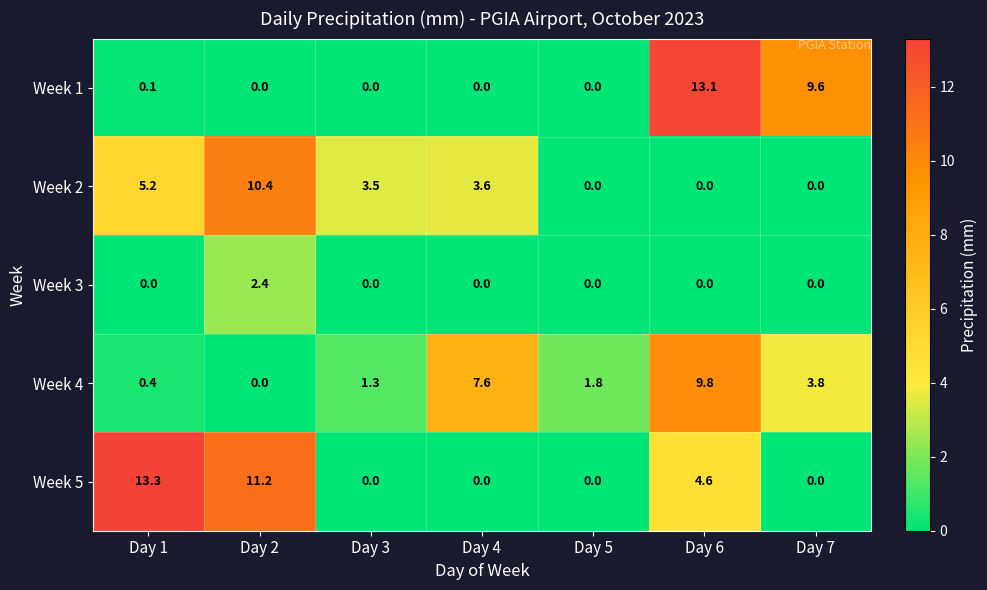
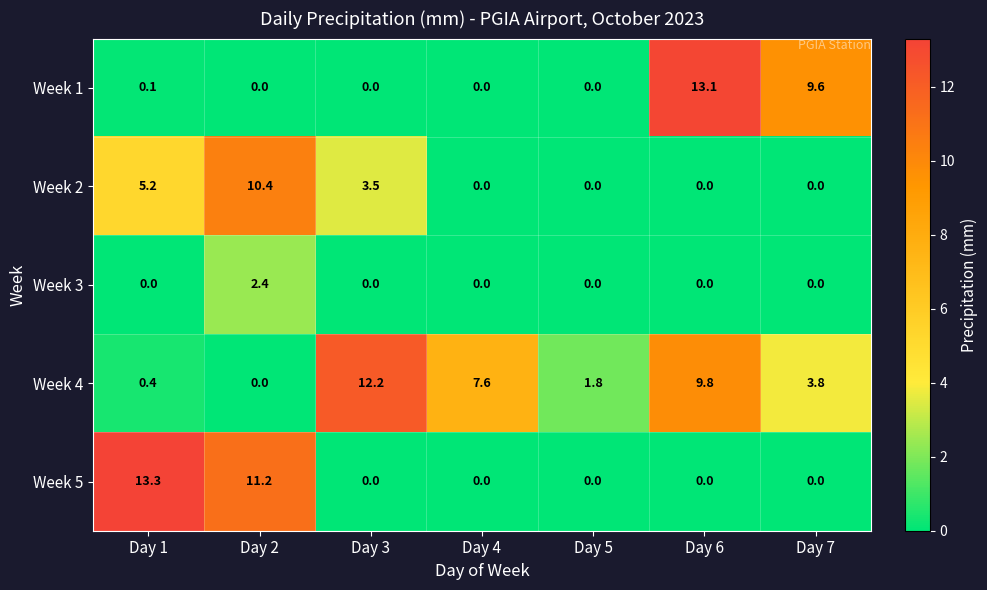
  {
    "Week 1": {
      "Day 1": 0.1,
      "Day 2": 0.0,
      "Day 3": 0.0,
      "Day 4": 0.0,
      "Day 5": 0.0,
      "Day 6": 13.1
    },
    "Week 2": {
      "Day 1": 5.2,
      "Day 2": 10.4,
      "Day 3": 3.5,
-     "Day 4": 3.6,
+     "Day 4": 0.0,
      "Day 5": 0.0,
      "Day 6": 0.0,
      "Day 7": 0.0
    },
    "Week 3": {
      "Day 1": 0.0,
      "Day 2": 2.4,
      "Day 3": 0.0,
      "Day 4": 0.0,
      "Day 5": 0.0,
      "Day 6": 0.0,
      "Day 7": 0.0
    },
    "Week 4": {
      "Day 1": 0.4,
      "Day 2": 0.0,
-     "Day 3": 1.3,
+     "Day 3": 12.2,
      "Day 4": 7.6,
      "Day 5": 1.8,
      "Day 6": 9.8,
      "Day 7": 3.8
    },
    "Week 5": {
      "Day 1": 13.3,
      "Day 2": 11.2,
      "Day 3": 0.0,
      "Day 4": 0.0,
      "Day 5": 0.0,
-     "Day 6": 4.6,
+     "Day 6": 0.0,
      "Day 7": 0.0
    }
  }
